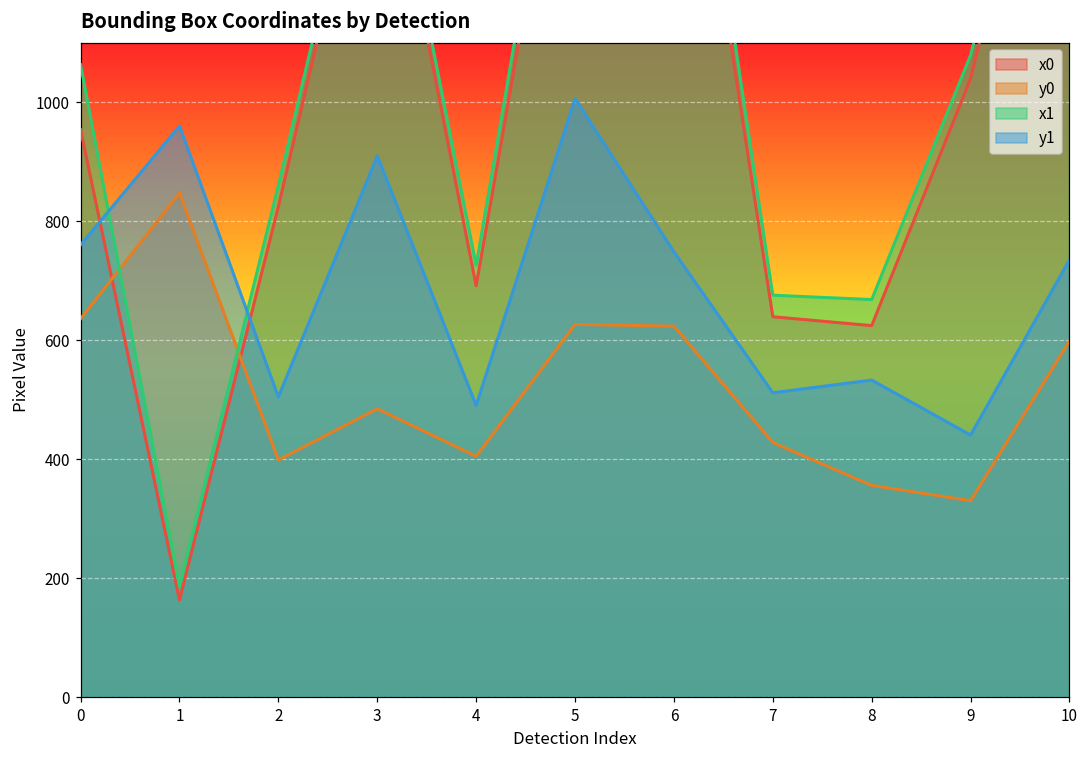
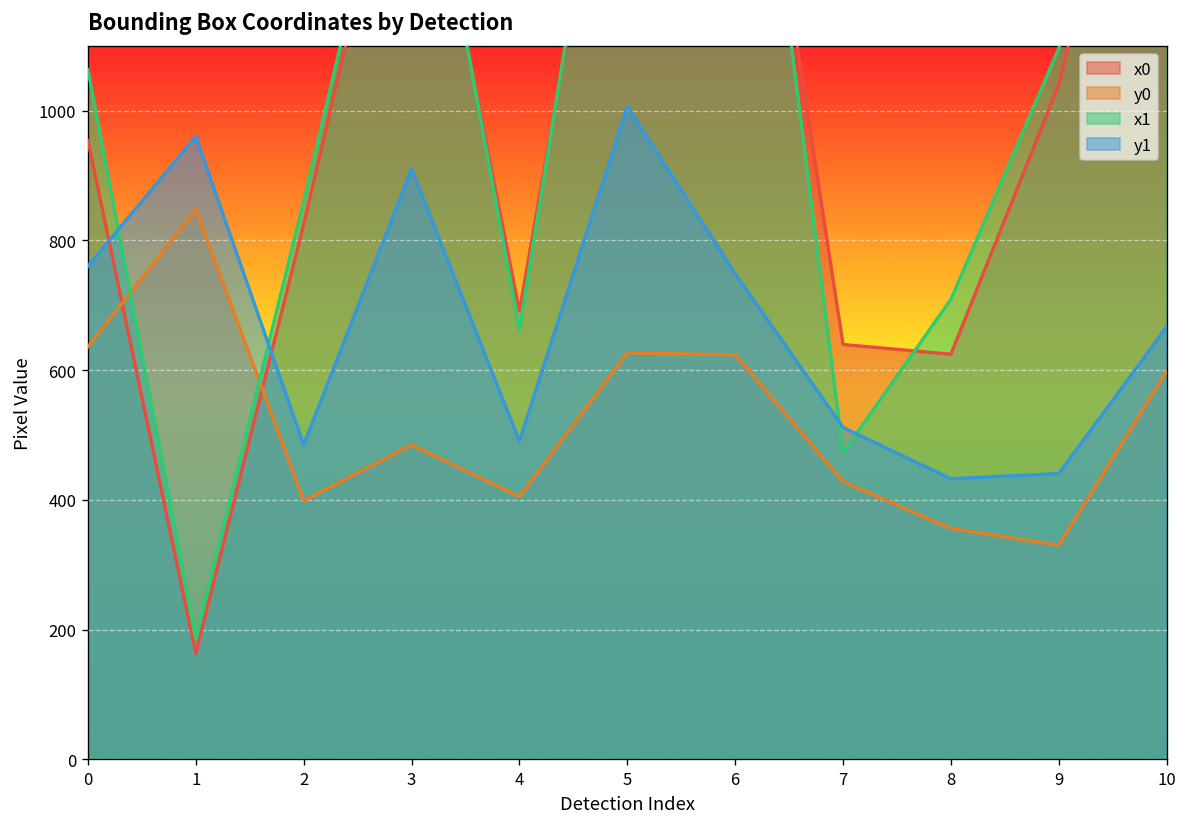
  {
    "x1": {
      "0": 1060,
      "1": 190,
      "2": 860,
-     "4": 730,
-     "7": 680,
-     "8": 670,
-     "9": 1080
+     "4": 660,
+     "7": 470,
+     "8": 710,
+     "9": 1100
    },
    "y1": {
      "0": 760,
      "1": 960,
-     "2": 500,
+     "2": 480,
      "3": 910,
      "4": 490,
      "5": 1010,
      "6": 750,
      "7": 510,
-     "8": 530,
+     "8": 430,
      "9": 440,
-     "10": 740
+     "10": 670
    }
  }
